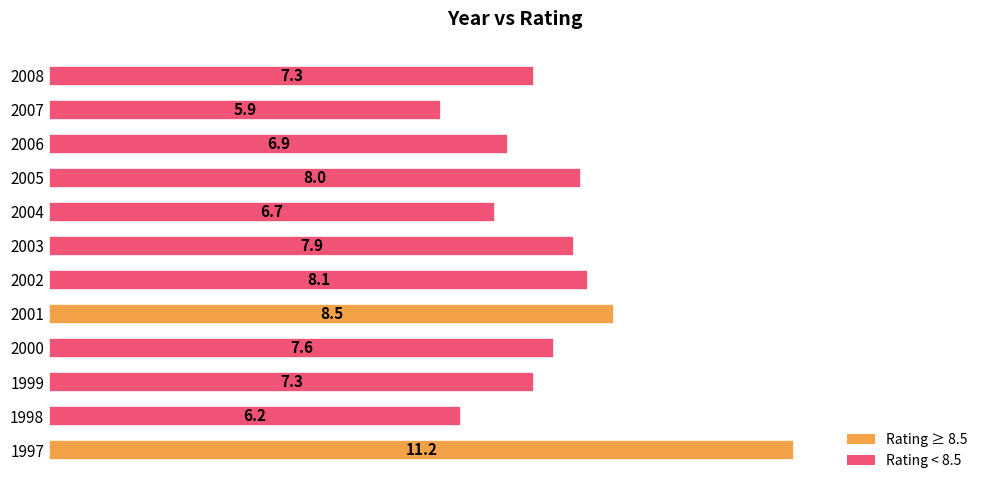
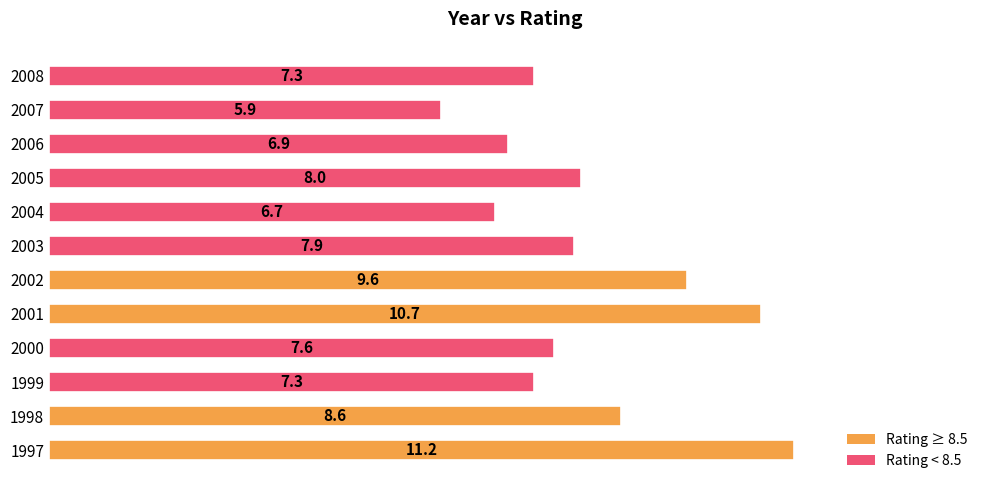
  {
    "2008": 7.3,
    "2007": 5.9,
    "2006": 6.9,
    "2005": 8.0,
    "2004": 6.7,
    "2003": 7.9,
-   "2002": 8.1,
-   "2001": 8.5,
+   "2002": 9.6,
+   "2001": 10.7,
    "2000": 7.6,
    "1999": 7.3,
-   "1998": 6.2,
+   "1998": 8.6,
    "1997": 11.2
  }
